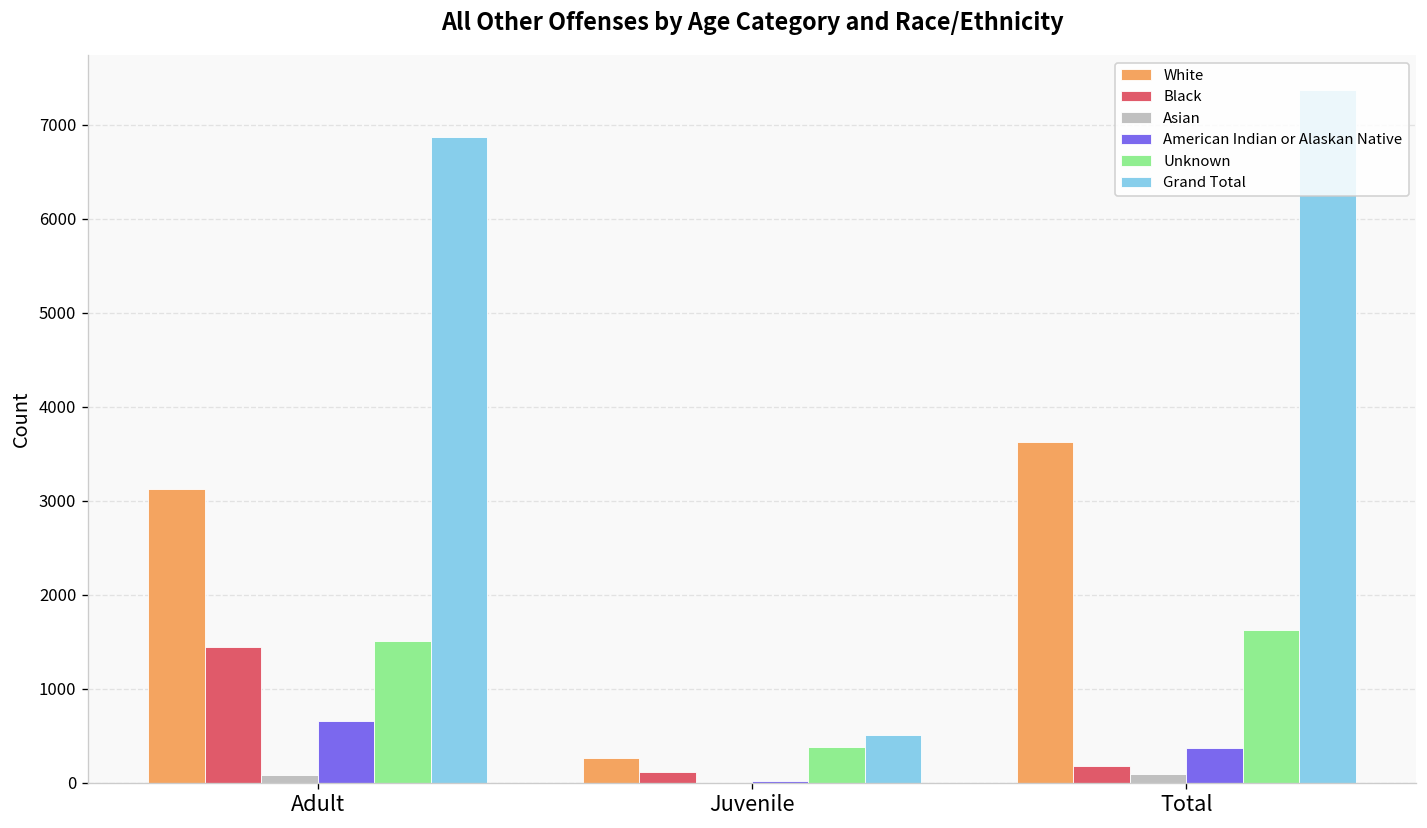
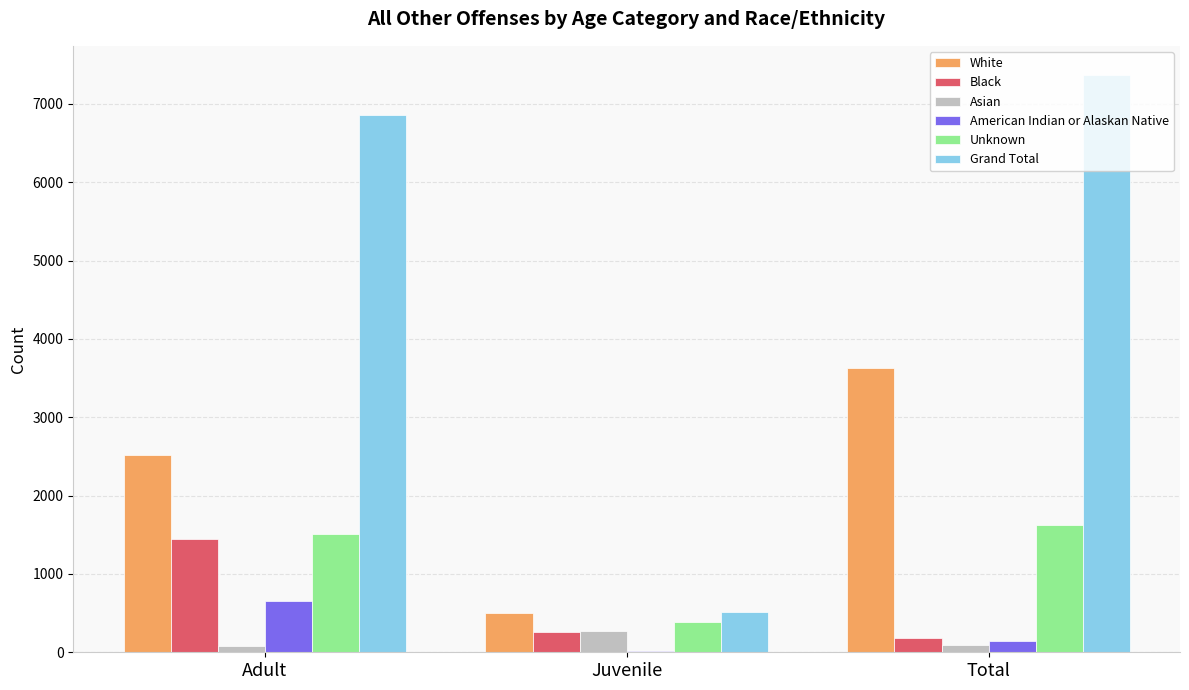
  {
    "White": {
-     "Adult": 3100,
-     "Juvenile": 300,
+     "Adult": 2500,
+     "Juvenile": 500,
      "Total": 3600
    },
    "Black": {
      "Adult": 1400,
-     "Juvenile": 100,
+     "Juvenile": 300,
      "Total": 200
    },
    "Asian": {
      "Adult": 100,
-     "Juvenile": 0,
+     "Juvenile": 300,
      "Total": 100
    },
    "American Indian or Alaskan Native": {
      "Adult": 700,
-     "Total": 400
+     "Total": 100
    },
    "Unknown": {
      "Adult": 1500,
      "Juvenile": 400,
      "Total": 1600
    },
    "Grand Total": {
      "Adult": 6900,
      "Juvenile": 500
    }
  }
